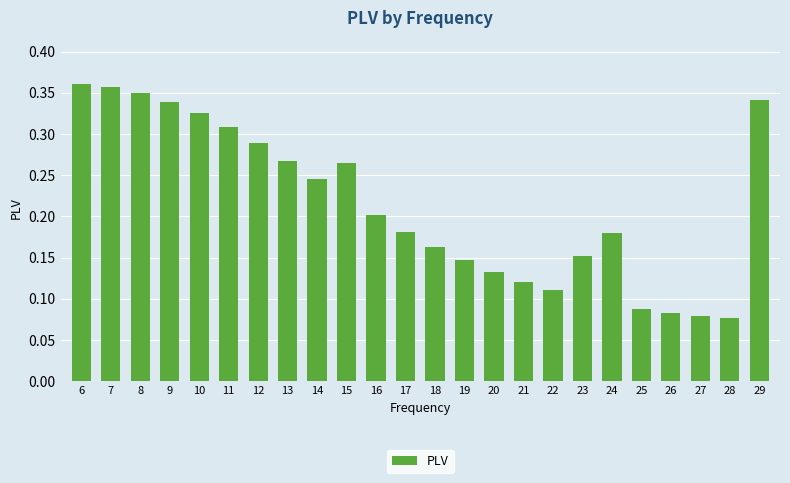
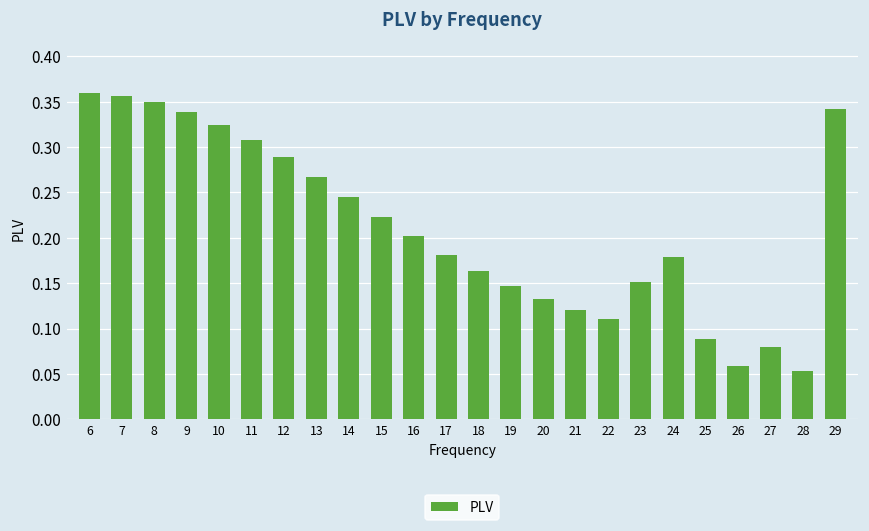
  {
    "6": 0.36,
    "7": 0.36,
    "8": 0.35,
    "9": 0.34,
    "10": 0.32,
    "11": 0.31,
    "12": 0.29,
    "13": 0.27,
    "14": 0.25,
-   "15": 0.27,
+   "15": 0.22,
    "16": 0.20,
    "17": 0.18,
    "18": 0.16,
    "19": 0.15,
    "20": 0.13,
    "21": 0.12,
    "22": 0.11,
    "23": 0.15,
    "24": 0.18,
    "25": 0.09,
-   "26": 0.08,
+   "26": 0.06,
    "27": 0.08,
-   "28": 0.08,
+   "28": 0.05,
    "29": 0.34
  }
